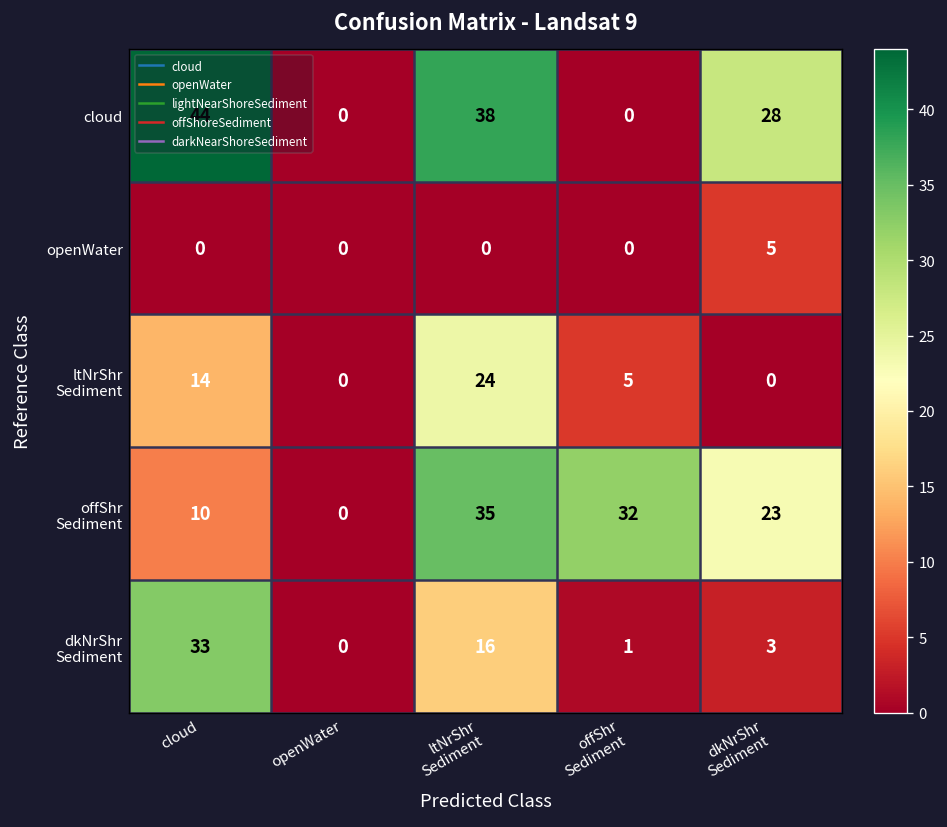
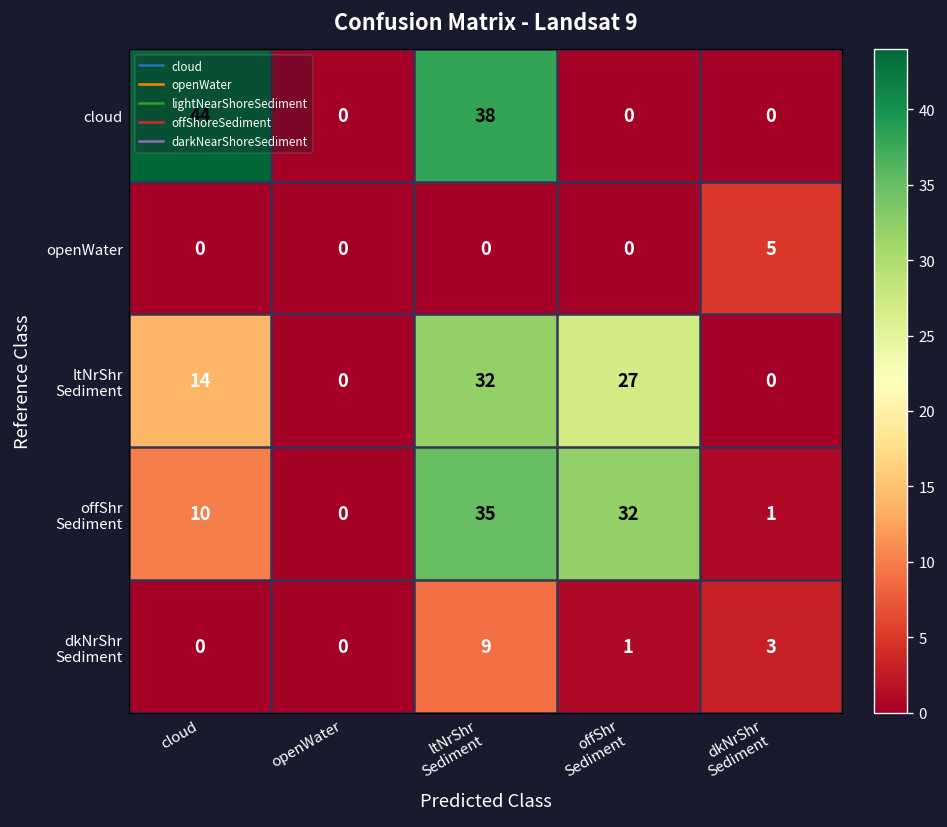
  {
    "cloud": {
      "openWater": 0,
      "ltNrShr Sediment": 38,
      "offShr Sediment": 0,
-     "dkNrShr Sediment": 28
+     "dkNrShr Sediment": 0
    },
    "openWater": {
      "cloud": 0,
      "openWater": 0,
      "ltNrShr Sediment": 0,
      "offShr Sediment": 0,
      "dkNrShr Sediment": 5
    },
    "ltNrShr Sediment": {
      "cloud": 14,
      "openWater": 0,
-     "ltNrShr Sediment": 24,
-     "offShr Sediment": 5,
+     "ltNrShr Sediment": 32,
+     "offShr Sediment": 27,
      "dkNrShr Sediment": 0
    },
    "offShr Sediment": {
      "cloud": 10,
      "openWater": 0,
      "ltNrShr Sediment": 35,
      "offShr Sediment": 32,
-     "dkNrShr Sediment": 23
+     "dkNrShr Sediment": 1
    },
    "dkNrShr Sediment": {
-     "cloud": 33,
+     "cloud": 0,
      "openWater": 0,
-     "ltNrShr Sediment": 16,
+     "ltNrShr Sediment": 9,
      "offShr Sediment": 1,
      "dkNrShr Sediment": 3
    }
  }
